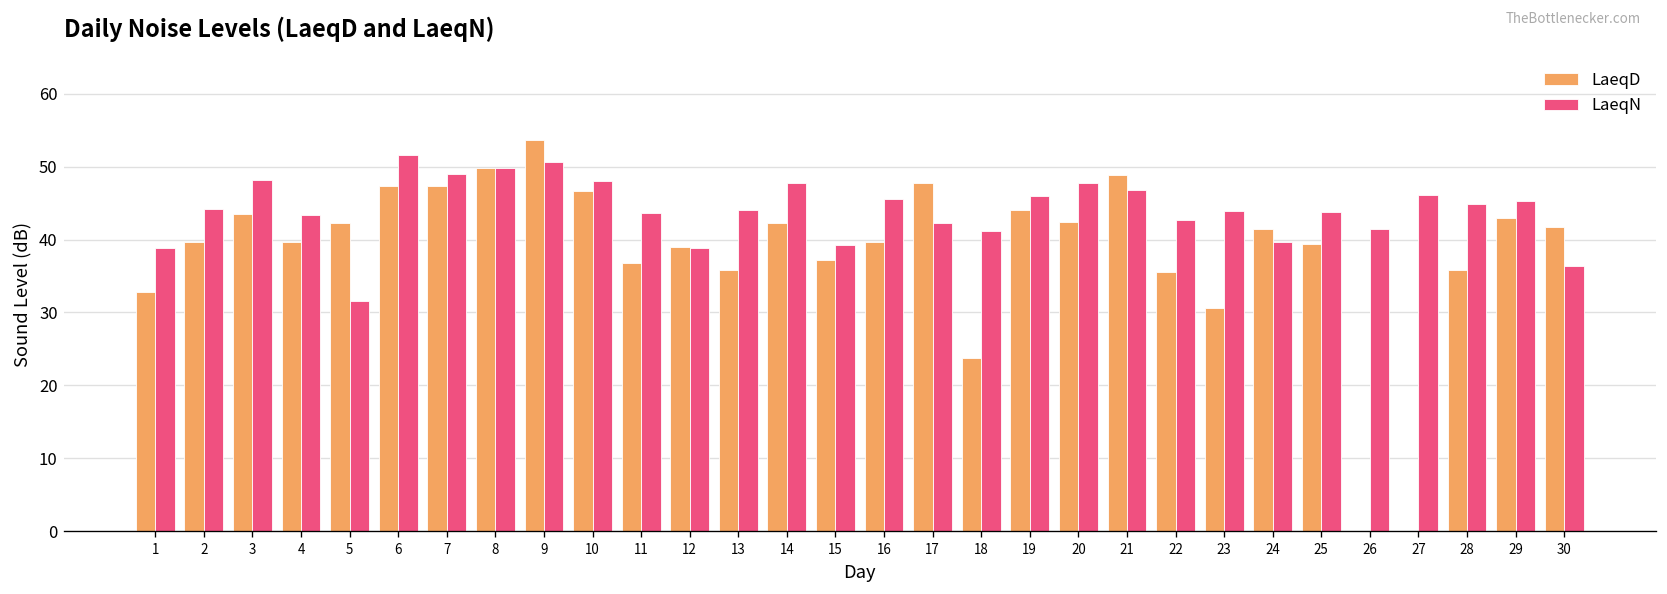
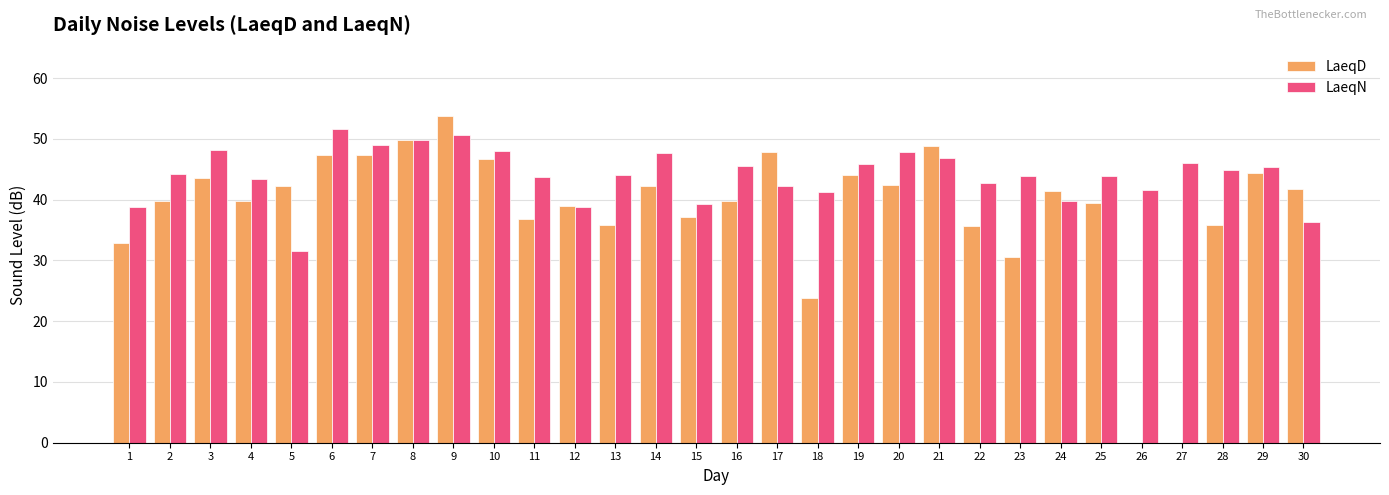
  {
    "LaeqD": {
      "1": 33,
      "2": 40,
      "3": 44,
      "4": 40,
      "5": 42,
      "6": 47,
      "7": 47,
      "8": 50,
      "9": 54,
      "10": 47,
      "11": 37,
      "12": 39,
      "13": 36,
      "14": 42,
      "15": 37,
      "16": 40,
      "17": 48,
      "18": 24,
      "19": 44,
      "20": 42,
      "21": 49,
      "22": 36,
      "23": 31,
      "24": 41,
      "25": 39,
      "26": 0,
      "27": 0,
      "28": 36,
-     "29": 43,
+     "29": 44,
      "30": 42
    },
    "LaeqN": {
      "1": 39,
      "2": 44,
      "3": 48,
      "4": 43,
      "5": 32,
      "6": 52,
      "7": 49,
      "8": 50,
      "9": 51,
      "10": 48,
      "11": 44,
      "12": 39,
      "13": 44,
      "14": 48,
      "15": 39,
      "16": 46,
      "17": 42,
      "18": 41,
      "19": 46,
      "20": 48,
      "21": 47,
      "22": 43,
      "23": 44,
      "24": 40,
      "25": 44,
      "26": 42,
      "27": 46,
      "28": 45,
      "29": 45,
      "30": 36
    }
  }
